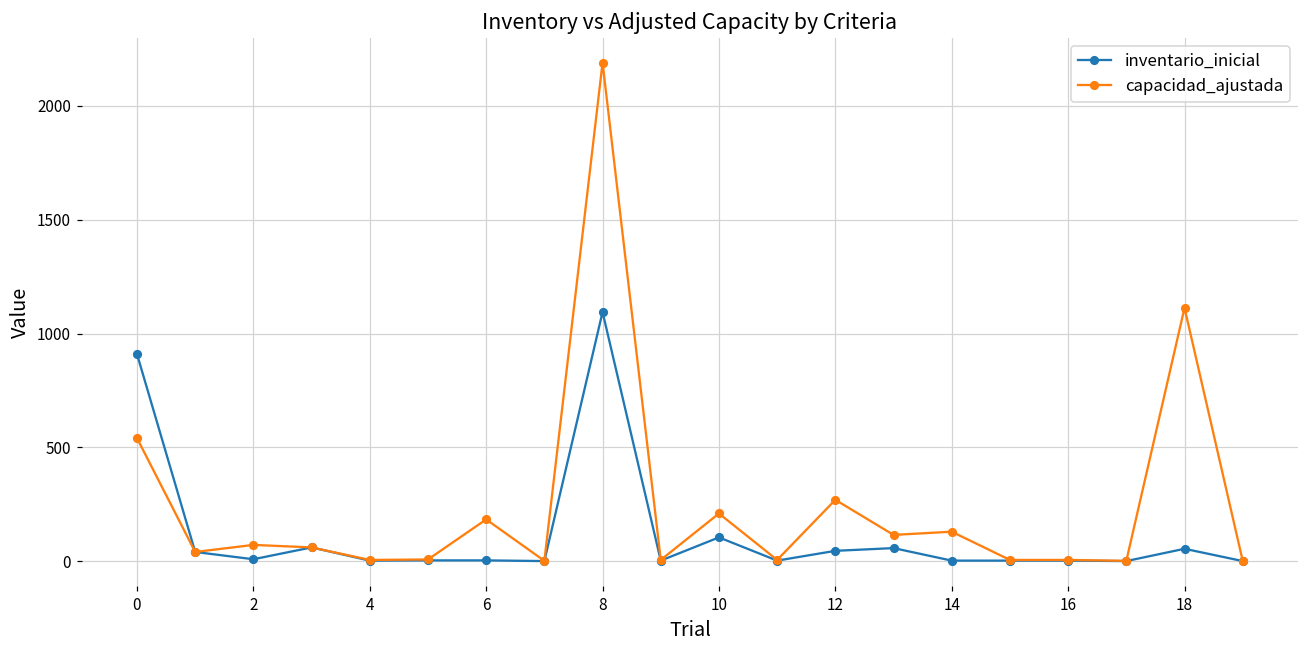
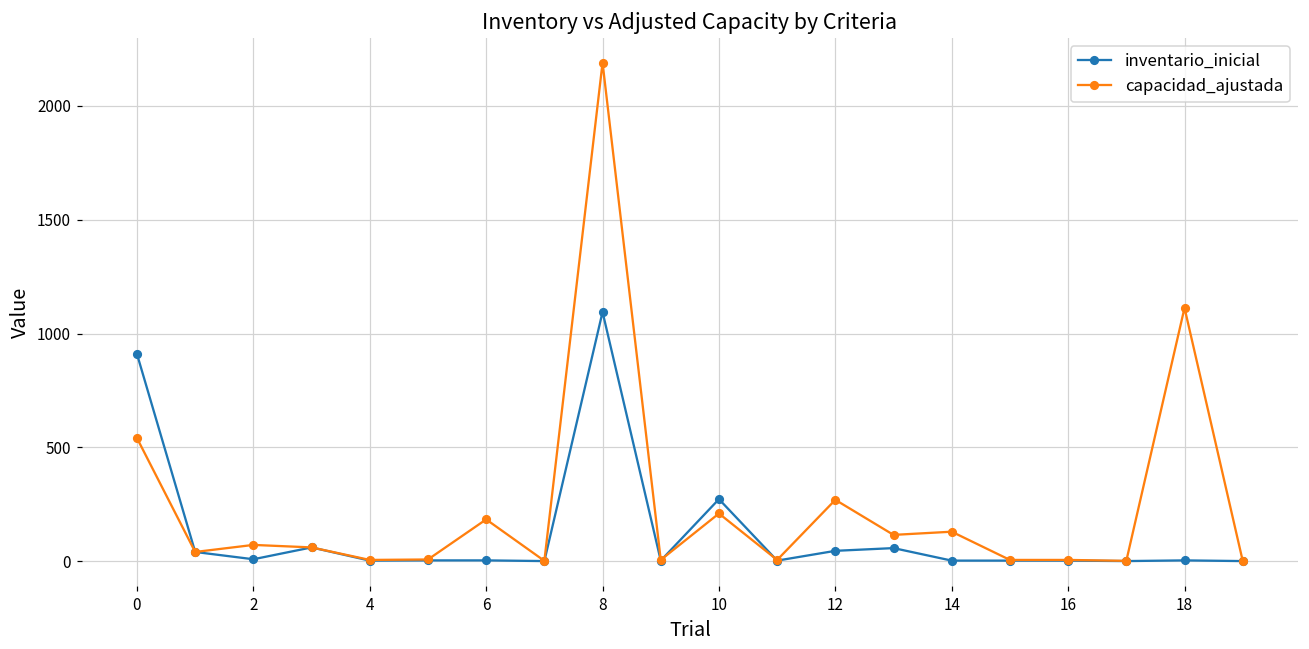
  {
    "inventario_inicial": {
      "0": 910,
      "2": 10,
      "6": 0,
      "8": 1100,
-     "10": 110,
+     "10": 270,
      "12": 50,
      "14": 0,
-     "18": 60
+     "18": 0
    },
    "capacidad_ajustada": {
      "0": 540,
      "2": 70,
      "6": 180,
      "8": 2190,
      "10": 210,
      "12": 270,
      "14": 130,
      "18": 1110
    }
  }
